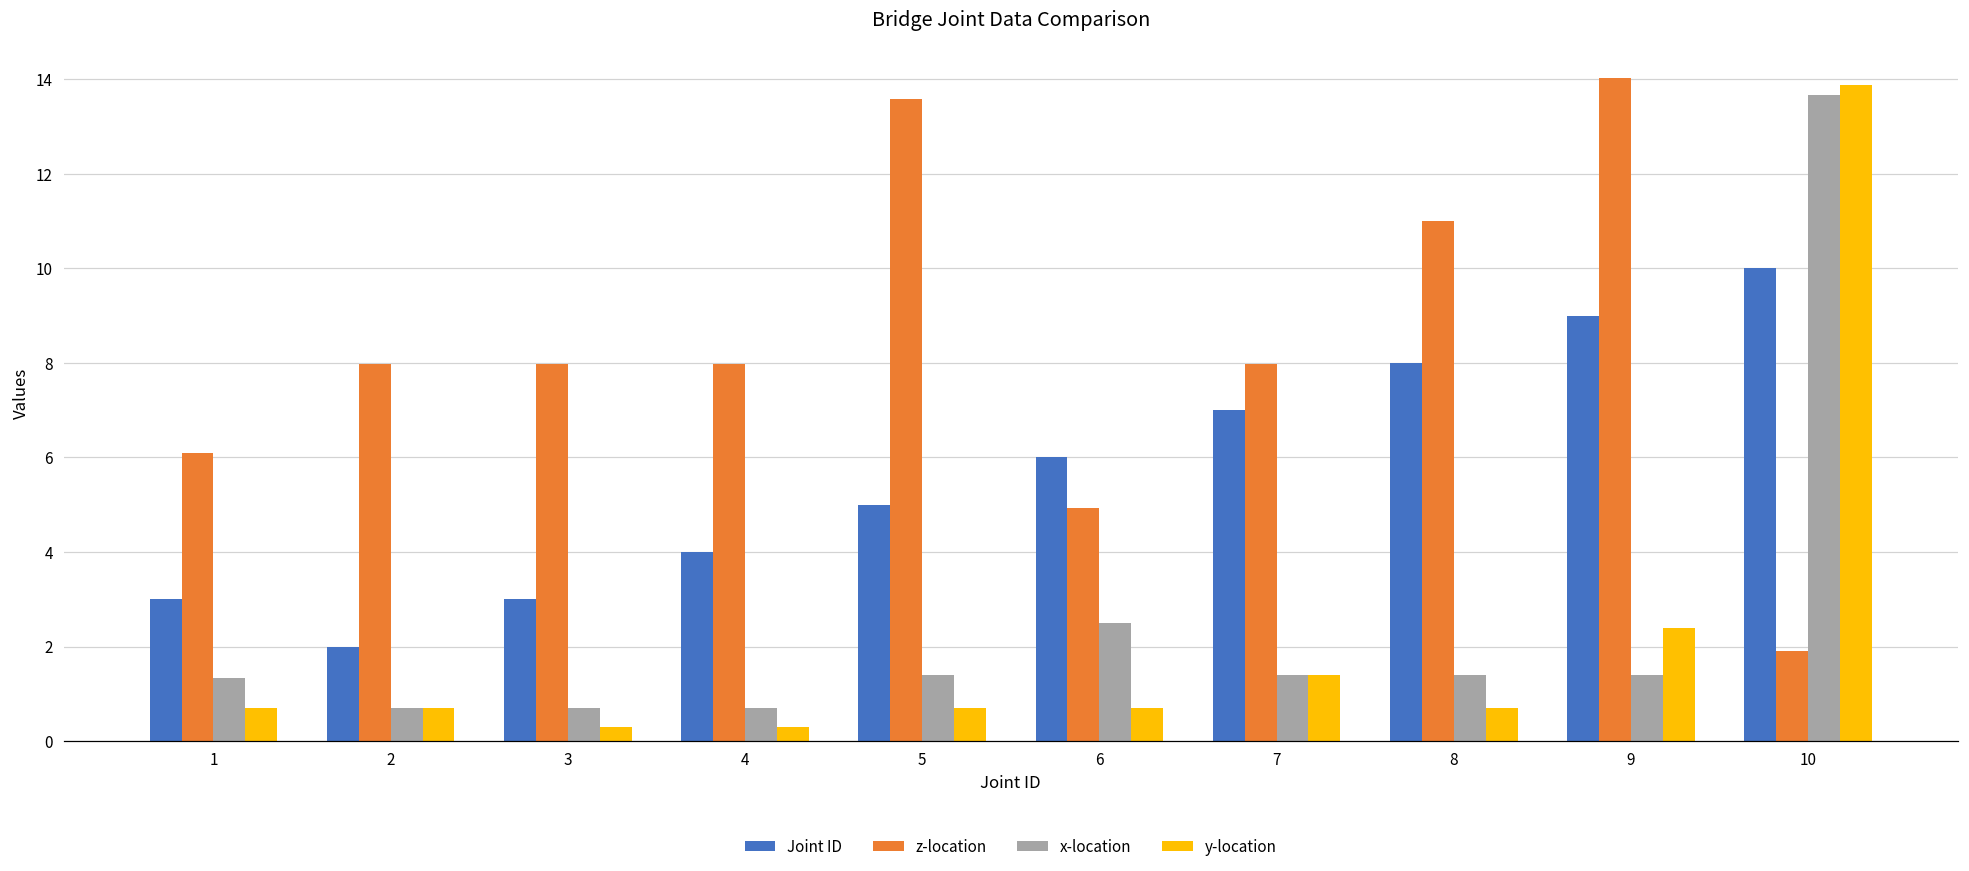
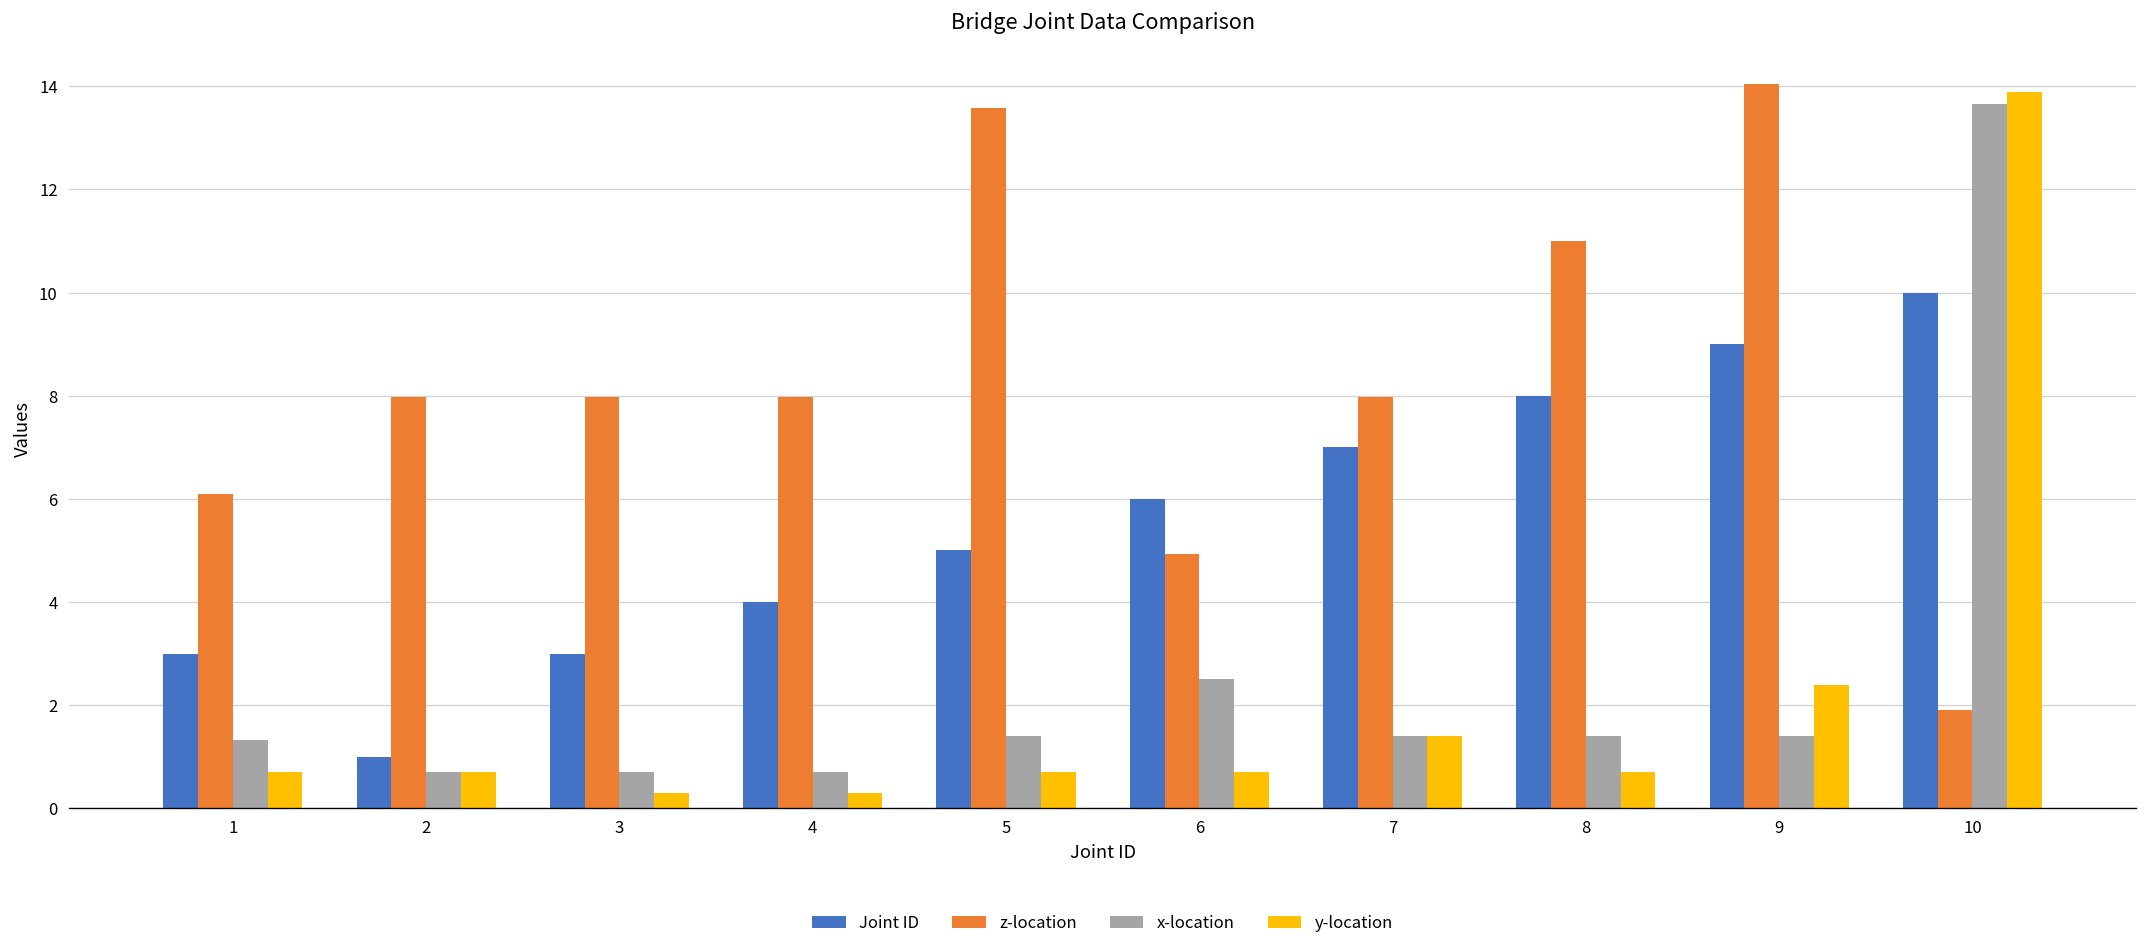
  {
    "Joint ID": {
      "1": 3,
-     "2": 2,
+     "2": 1,
      "3": 3,
      "4": 4,
      "5": 5,
      "6": 6,
      "7": 7,
      "8": 8,
      "9": 9,
      "10": 10
    },
    "z-location": {
      "1": 6.1,
      "2": 8,
      "3": 8,
      "4": 8,
      "5": 13.6,
      "6": 4.9,
      "7": 8,
      "8": 11,
      "9": 14,
      "10": 1.9
    },
    "x-location": {
      "1": 1.3,
      "2": 0.7,
      "3": 0.7,
      "4": 0.7,
      "5": 1.4,
      "6": 2.5,
      "7": 1.4,
      "8": 1.4,
      "9": 1.4,
      "10": 13.7
    },
    "y-location": {
      "1": 0.7,
      "2": 0.7,
      "3": 0.3,
      "4": 0.3,
      "5": 0.7,
      "6": 0.7,
      "7": 1.4,
      "8": 0.7,
      "9": 2.4,
      "10": 13.9
    }
  }
